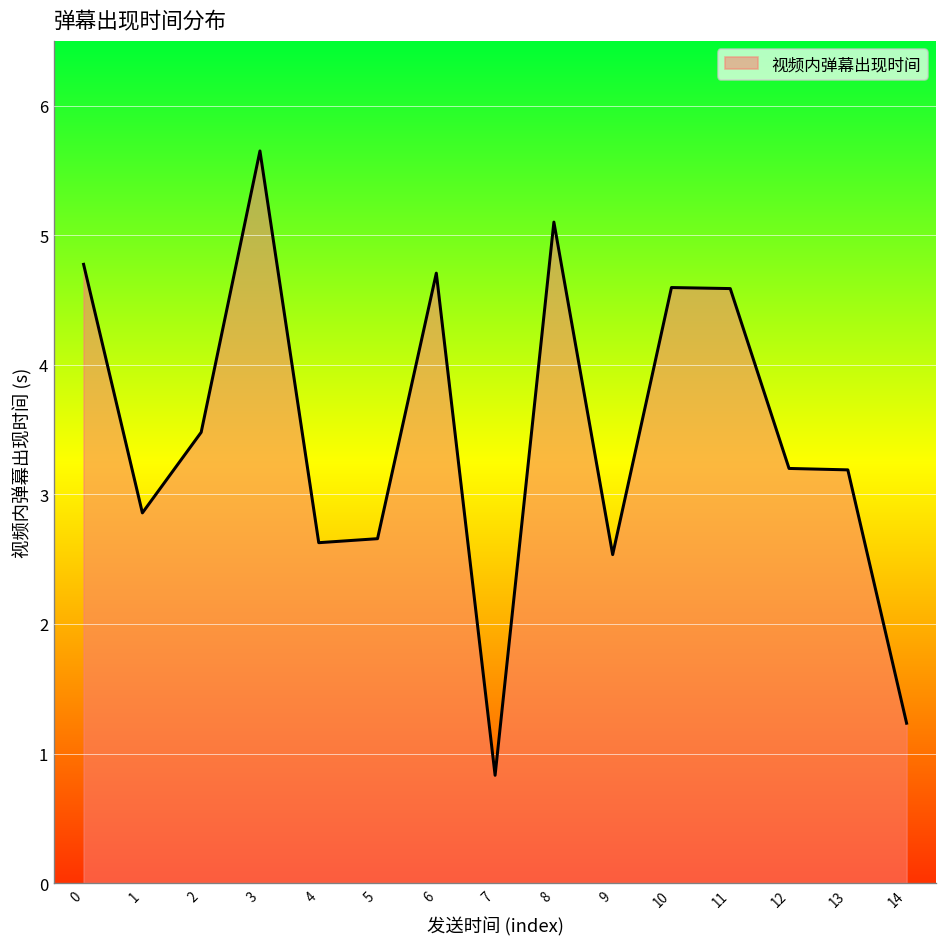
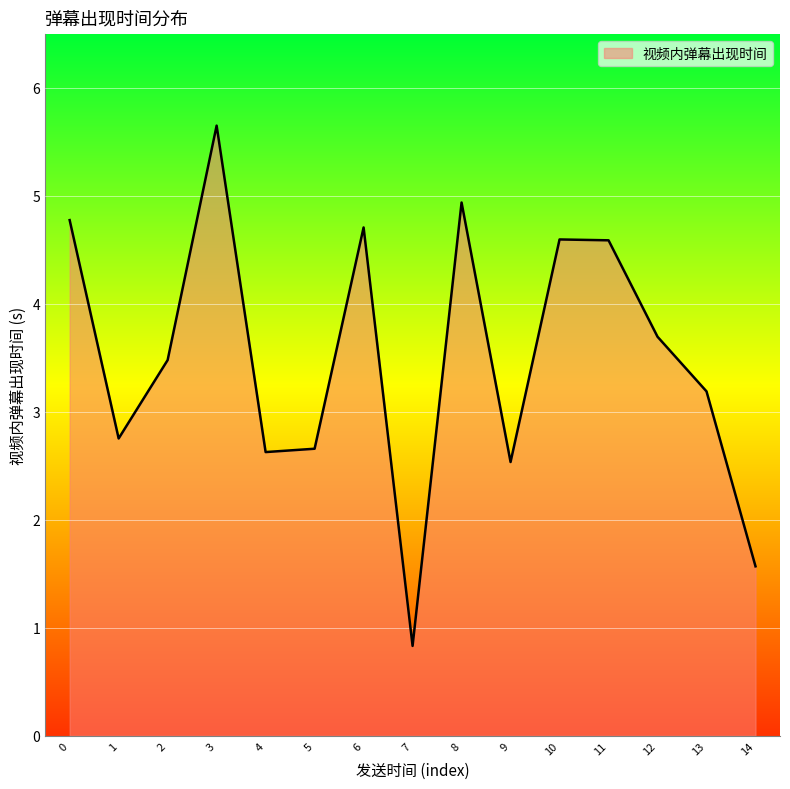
  {
    "0": 4.78,
-   "1": 2.86,
+   "1": 2.75,
    "2": 3.48,
    "3": 5.65,
    "4": 2.63,
    "5": 2.66,
    "6": 4.71,
    "7": 0.83,
-   "8": 5.10,
+   "8": 4.94,
    "9": 2.54,
    "10": 4.60,
    "11": 4.59,
-   "12": 3.20,
+   "12": 3.70,
    "13": 3.19,
-   "14": 1.23
+   "14": 1.57
  }
